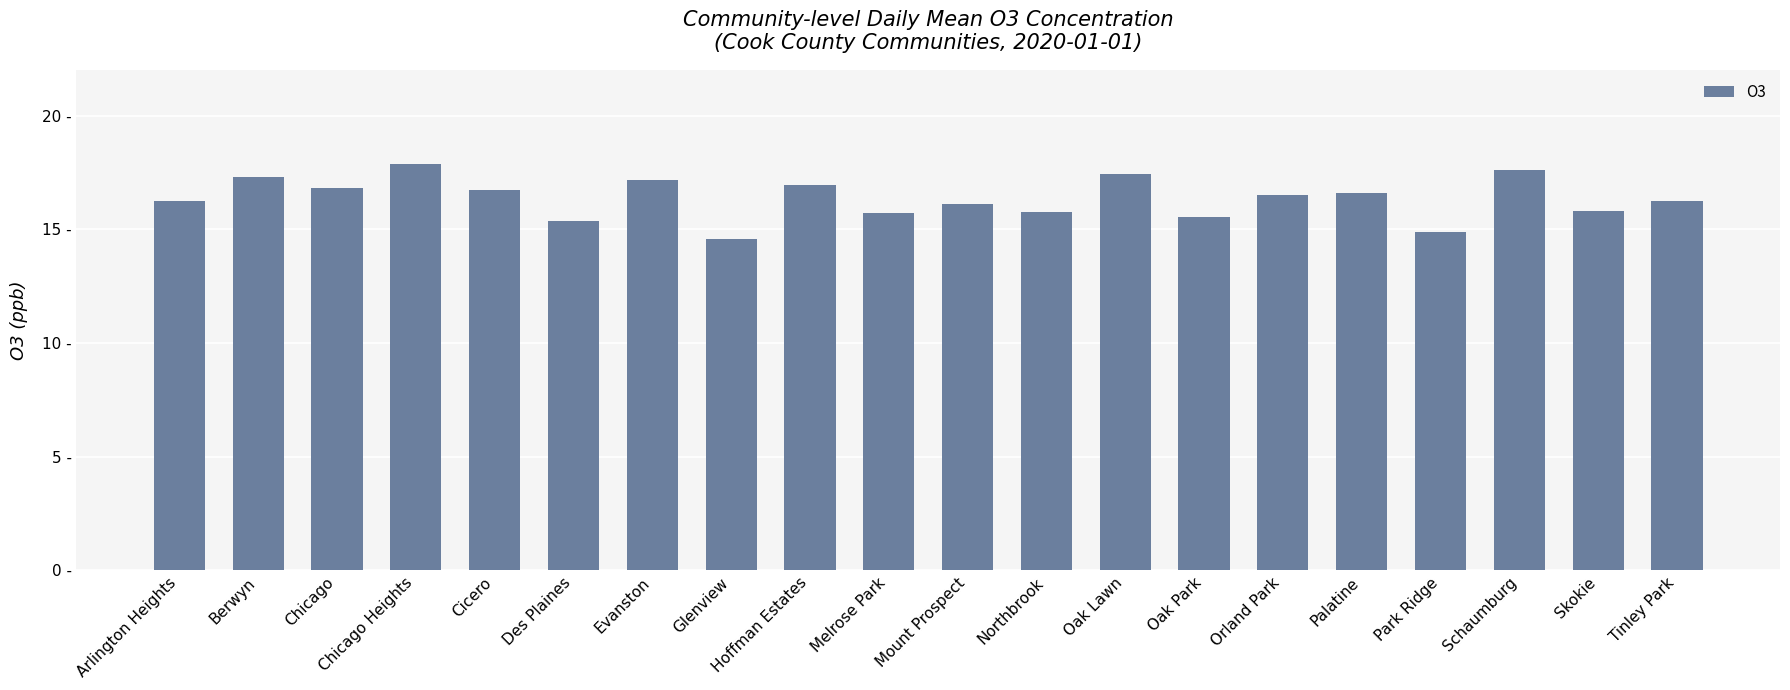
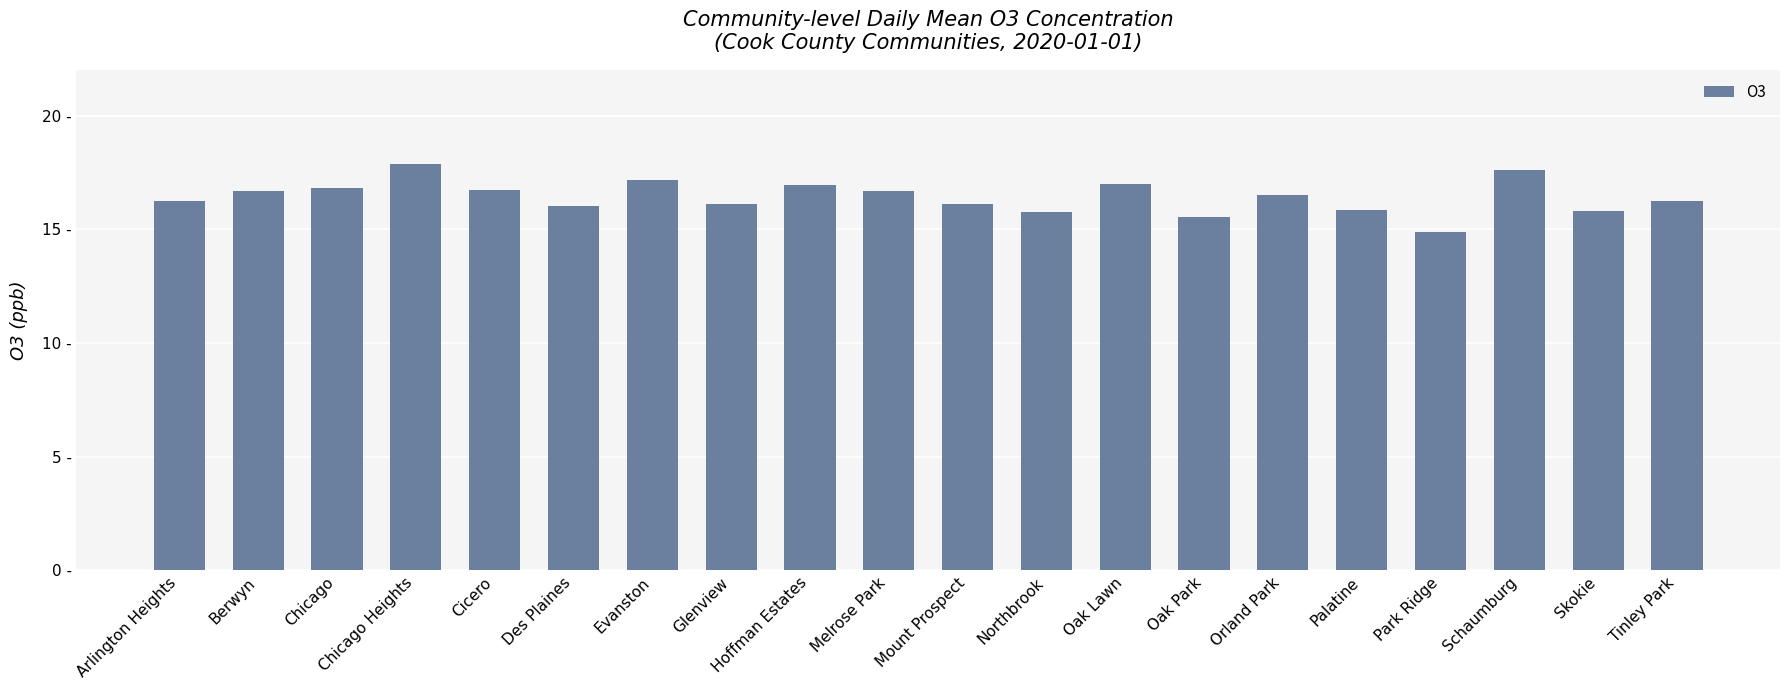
  {
    "Arlington Heights": "16.2 -",
-   "Berwyn": "17.3 -",
+   "Berwyn": "16.7 -",
    "Chicago": "16.8 -",
    "Chicago Heights": "17.9 -",
    "Cicero": "16.7 -",
-   "Des Plaines": "15.4 -",
+   "Des Plaines": "16.0 -",
    "Evanston": "17.2 -",
-   "Glenview": "14.6 -",
+   "Glenview": "16.1 -",
    "Hoffman Estates": "16.9 -",
-   "Melrose Park": "15.7 -",
+   "Melrose Park": "16.7 -",
    "Mount Prospect": "16.1 -",
    "Northbrook": "15.7 -",
-   "Oak Lawn": "17.4 -",
+   "Oak Lawn": "17.0 -",
    "Oak Park": "15.5 -",
    "Orland Park": "16.5 -",
-   "Palatine": "16.6 -",
+   "Palatine": "15.8 -",
    "Park Ridge": "14.9 -",
    "Schaumburg": "17.6 -",
    "Skokie": "15.8 -",
    "Tinley Park": "16.2 -"
  }
